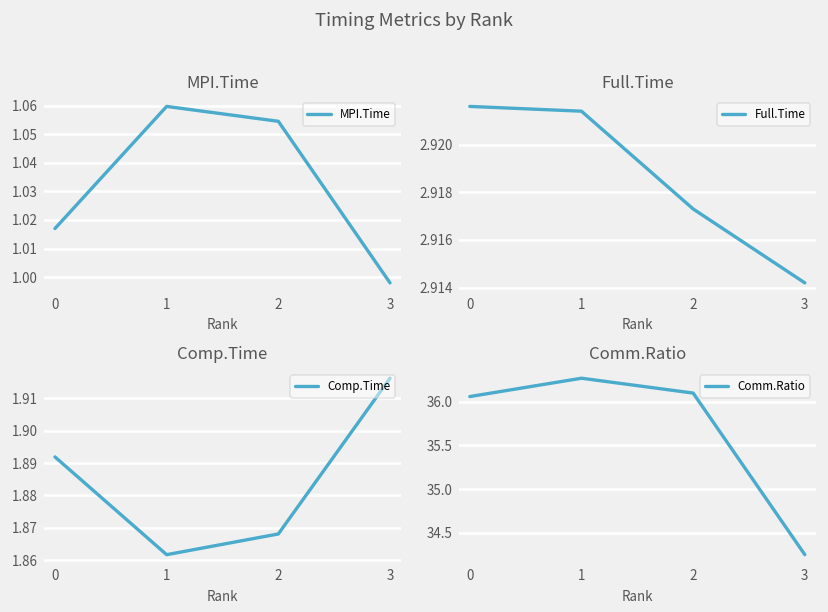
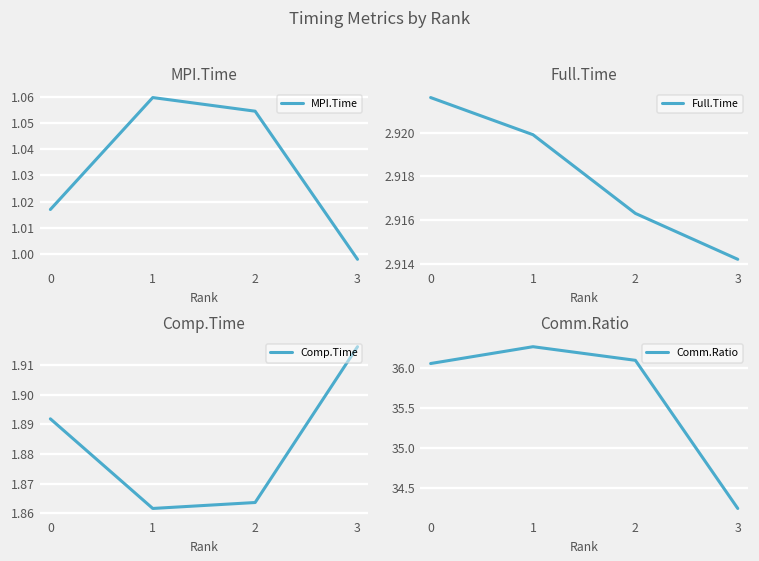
  {
    "MPI.Time": {
      "0": 1.017,
      "1": 1.060,
      "2": 1.055,
      "3": 0.998
    },
    "Full.Time": {
      "0": 2.9216,
-     "1": 2.9214,
-     "2": 2.9173,
+     "1": 2.9199,
+     "2": 2.9163,
      "3": 2.9142
    },
    "Comp.Time": {
      "0": 1.892,
      "1": 1.862,
-     "2": 1.868
+     "2": 1.864
    },
    "Comm.Ratio": {
      "0": 36.1,
      "1": 36.3,
      "2": 36.1,
      "3": 34.3
    }
  }
